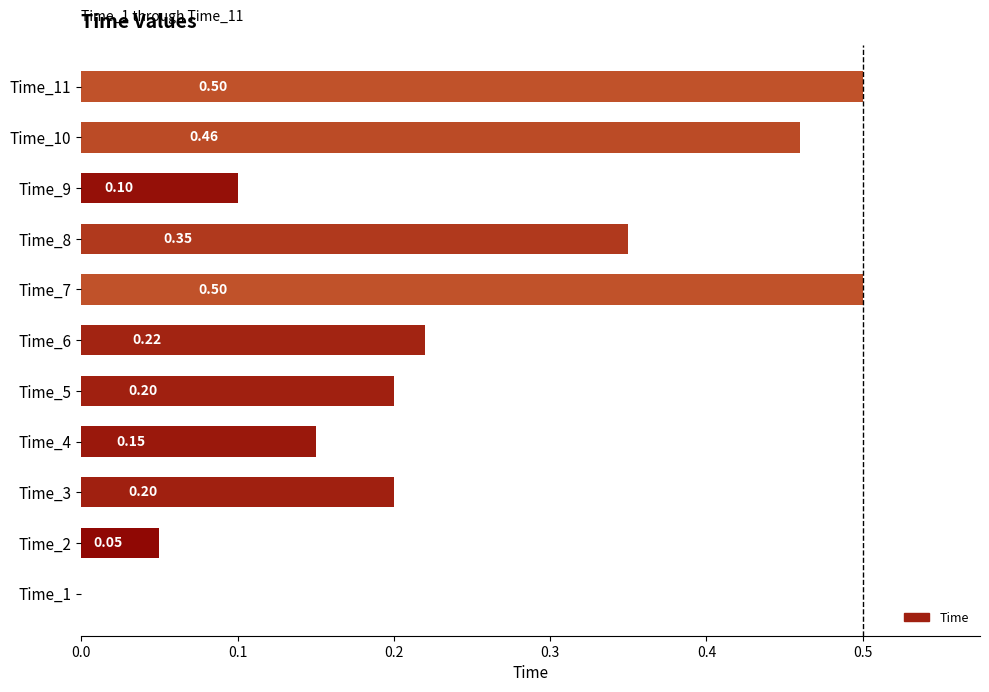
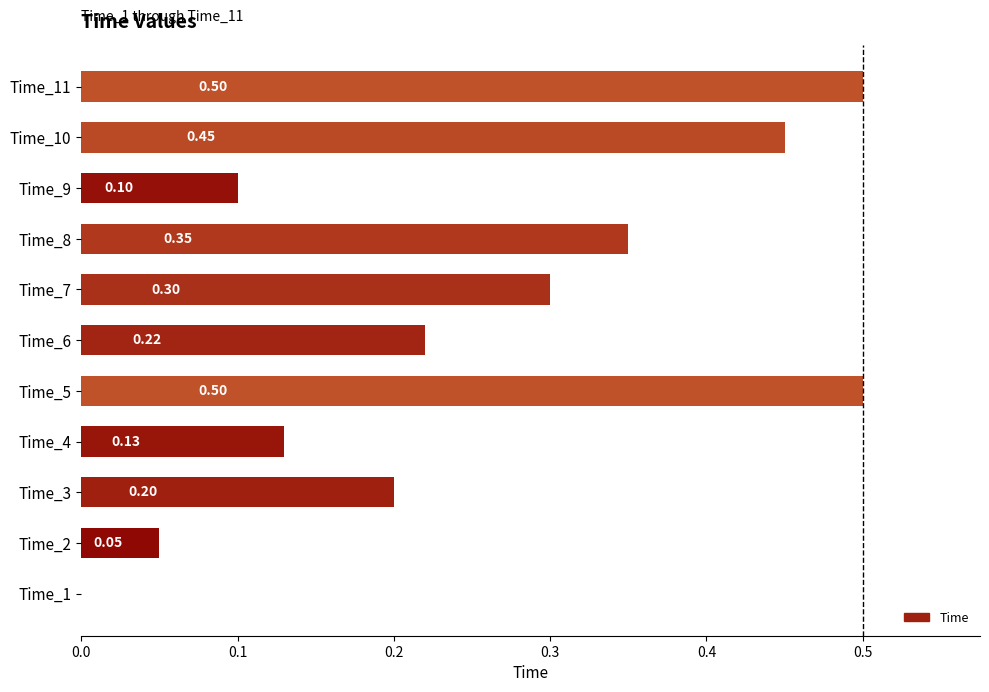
  {
    "Time_11": 0.50,
-   "Time_10": 0.46,
+   "Time_10": 0.45,
    "Time_9": 0.10,
    "Time_8": 0.35,
-   "Time_7": 0.50,
+   "Time_7": 0.30,
    "Time_6": 0.22,
-   "Time_5": 0.20,
-   "Time_4": 0.15,
+   "Time_5": 0.50,
+   "Time_4": 0.13,
    "Time_3": 0.20,
    "Time_2": 0.05
  }
